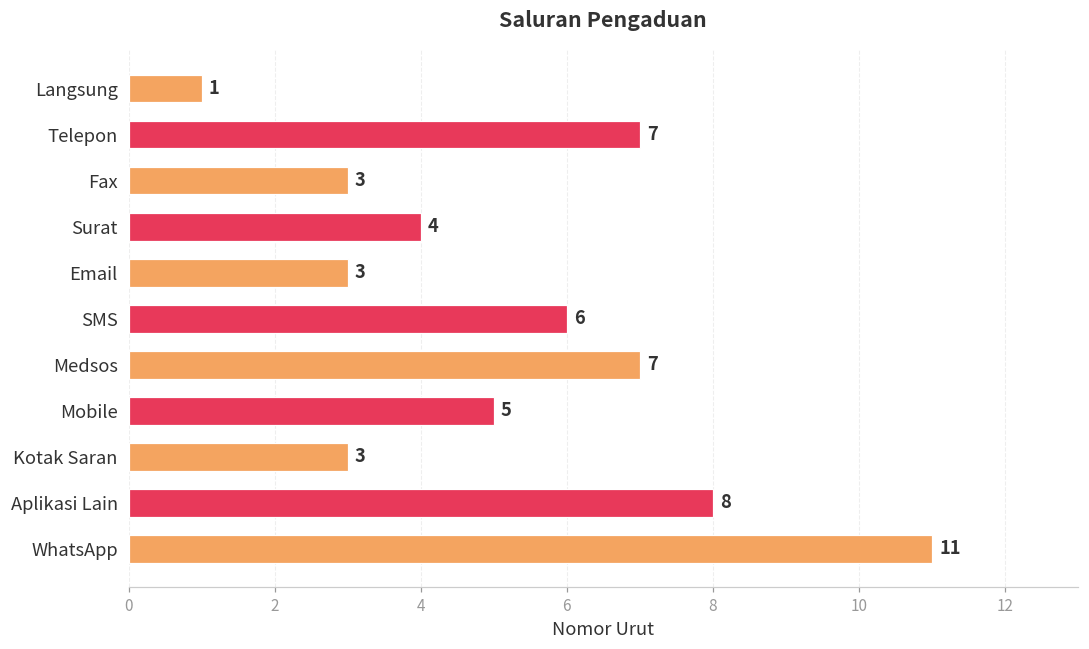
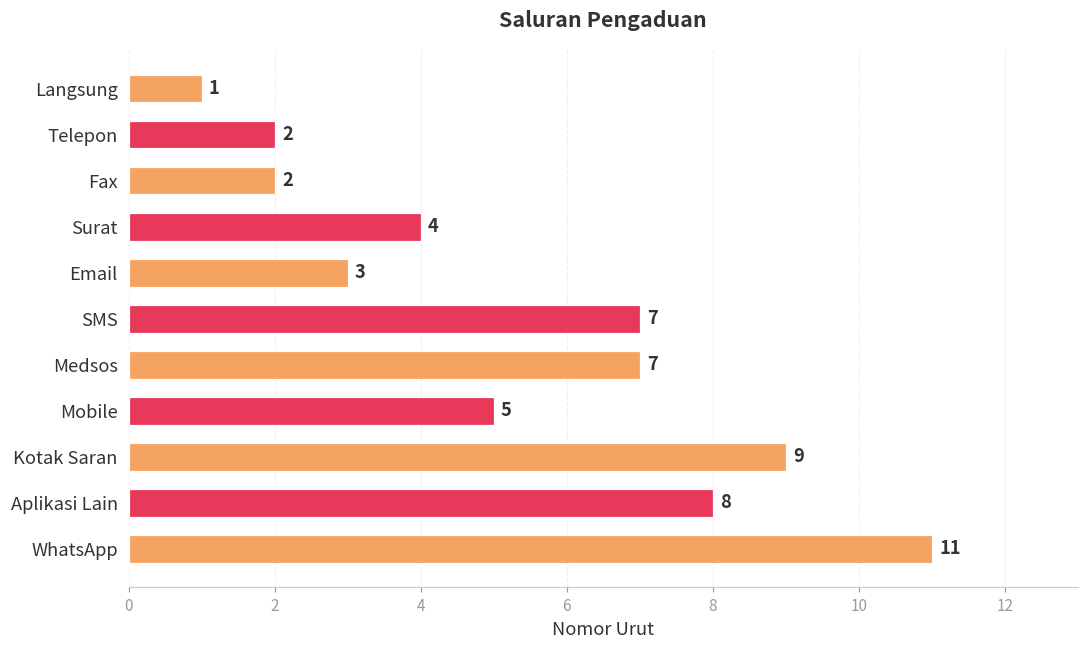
  {
    "Langsung": 1,
-   "Telepon": 7,
-   "Fax": 3,
+   "Telepon": 2,
+   "Fax": 2,
    "Surat": 4,
    "Email": 3,
-   "SMS": 6,
+   "SMS": 7,
    "Medsos": 7,
    "Mobile": 5,
-   "Kotak Saran": 3,
+   "Kotak Saran": 9,
    "Aplikasi Lain": 8,
    "WhatsApp": 11
  }
